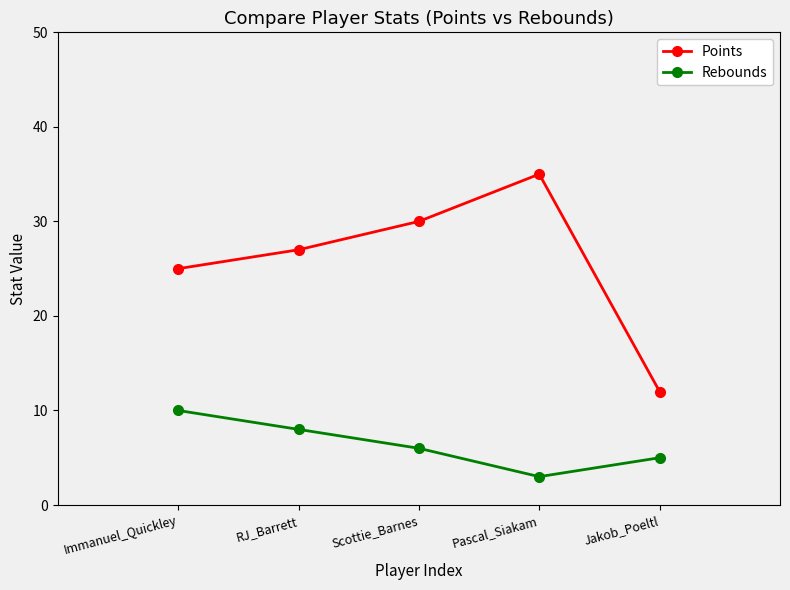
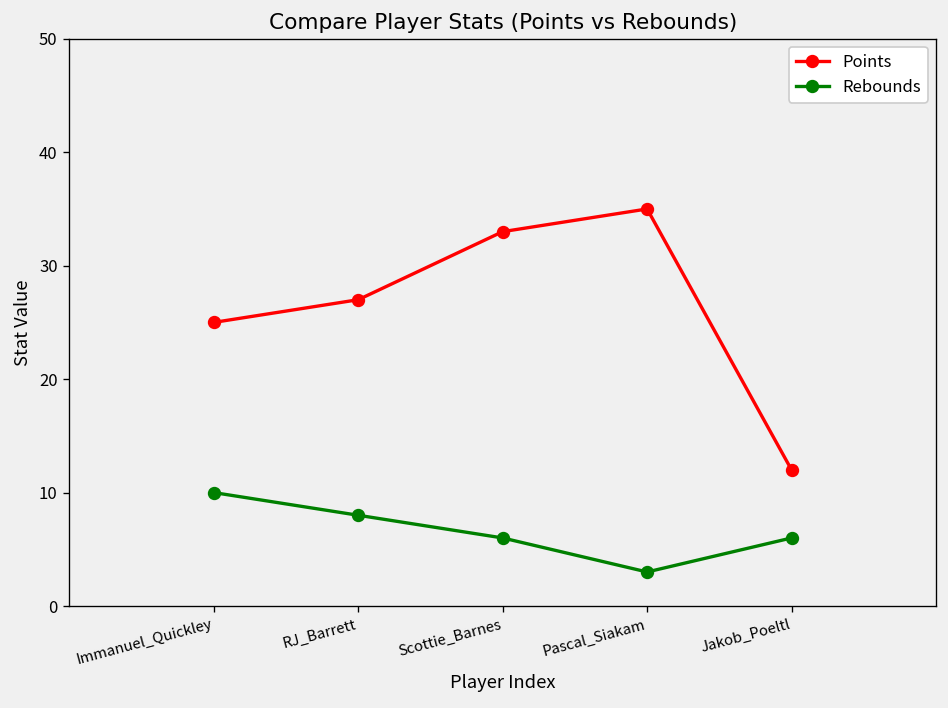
  {
    "Points": {
      "Immanuel_Quickley": 25,
      "RJ_Barrett": 27,
-     "Scottie_Barnes": 30,
+     "Scottie_Barnes": 33,
      "Pascal_Siakam": 35,
      "Jakob_Poeltl": 12
    },
    "Rebounds": {
      "Immanuel_Quickley": 10,
      "RJ_Barrett": 8,
      "Scottie_Barnes": 6,
      "Pascal_Siakam": 3,
-     "Jakob_Poeltl": 5
+     "Jakob_Poeltl": 6
    }
  }
